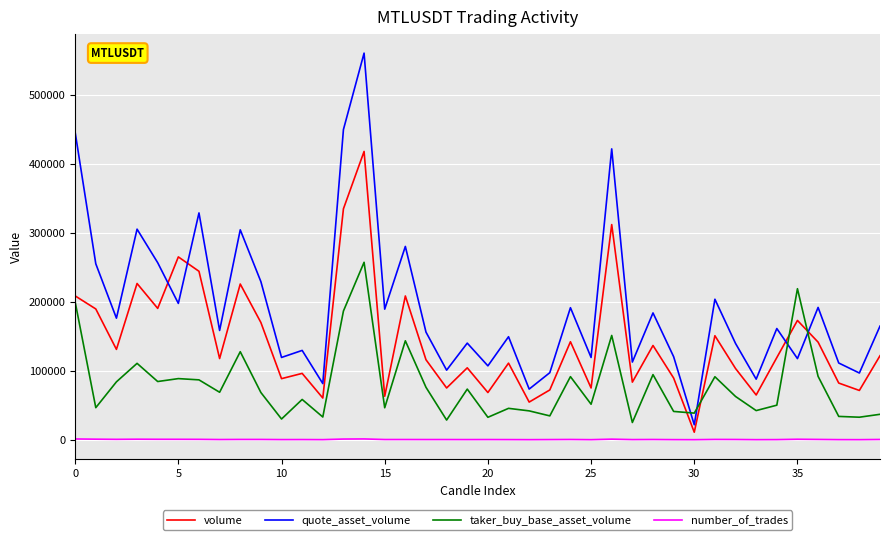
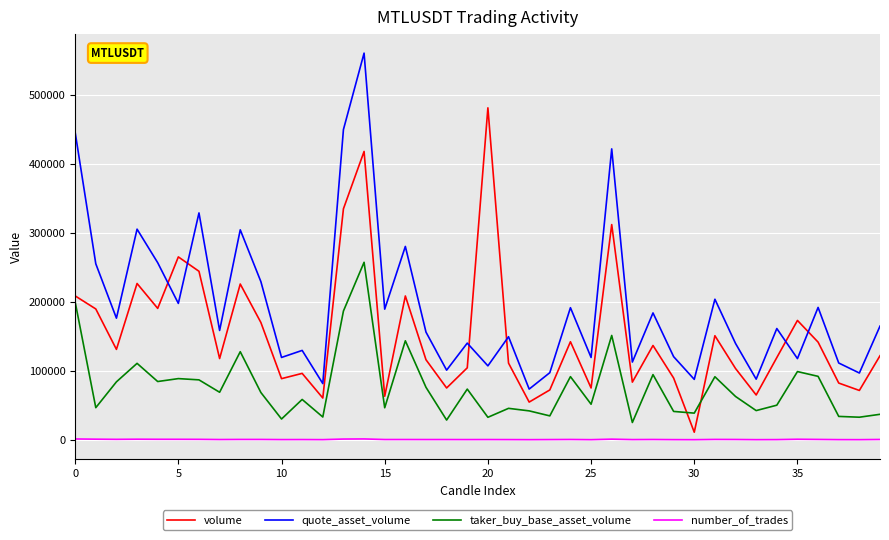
  {
    "volume": {
      "0": 210000,
      "5": 270000,
      "10": 90000,
      "15": 60000,
-     "20": 70000,
+     "20": 480000,
      "25": 80000,
      "30": 10000,
      "35": 170000
    },
    "quote_asset_volume": {
      "0": 450000,
      "5": 200000,
      "10": 120000,
      "15": 190000,
      "20": 110000,
      "25": 120000,
-     "30": 20000,
+     "30": 90000,
      "35": 120000
    },
    "taker_buy_base_asset_volume": {
      "0": 200000,
      "5": 90000,
      "10": 30000,
      "15": 50000,
      "20": 30000,
      "25": 50000,
      "30": 40000,
-     "35": 220000
+     "35": 100000
    },
    "number_of_trades": {
      "0": 0,
      "5": 0,
      "10": 0,
      "15": 0,
      "20": 0,
      "25": 0,
      "30": 0,
      "35": 0
    }
  }
